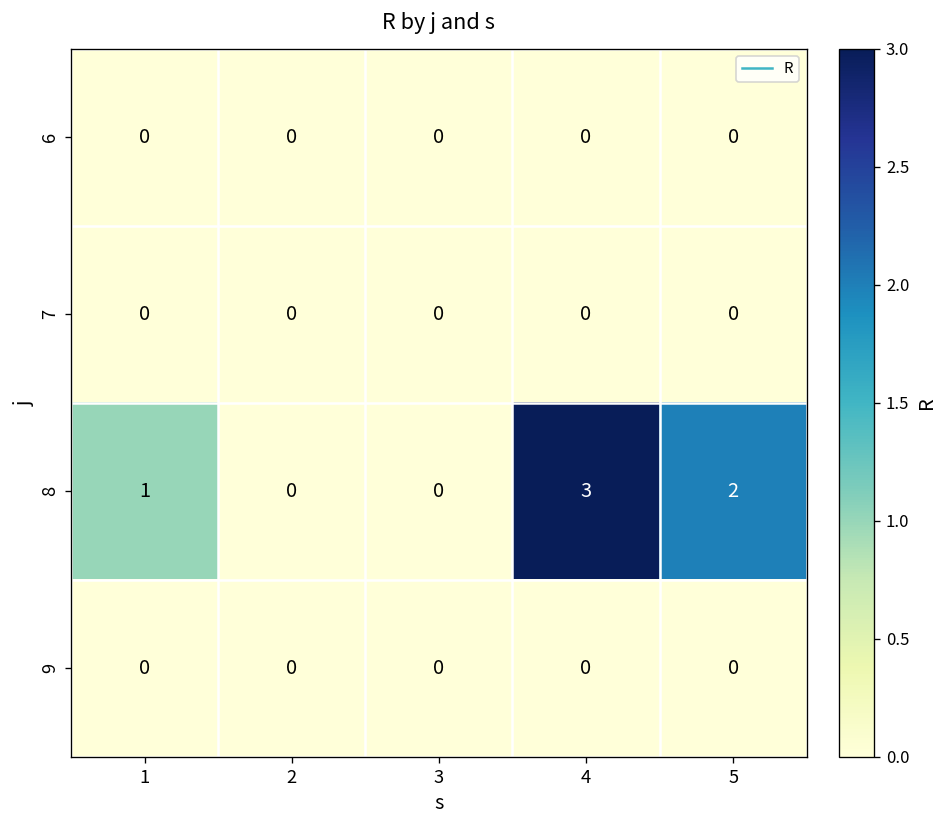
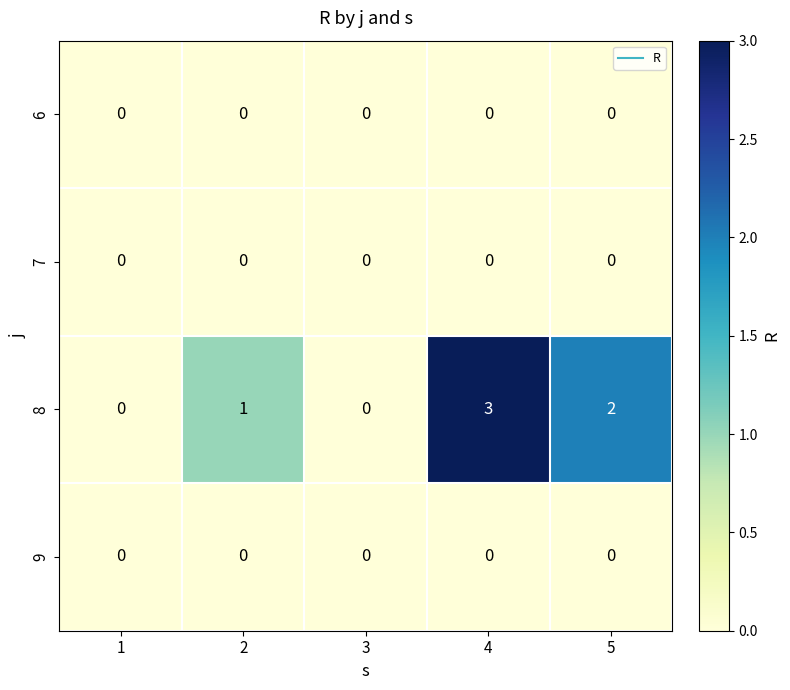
  {
    "6": {
      "1": 0,
      "2": 0,
      "3": 0,
      "4": 0,
      "5": 0
    },
    "7": {
      "1": 0,
      "2": 0,
      "3": 0,
      "4": 0,
      "5": 0
    },
    "8": {
-     "1": 1,
-     "2": 0,
+     "1": 0,
+     "2": 1,
      "3": 0,
      "4": 3,
      "5": 2
    },
    "9": {
      "1": 0,
      "2": 0,
      "3": 0,
      "4": 0,
      "5": 0
    }
  }
